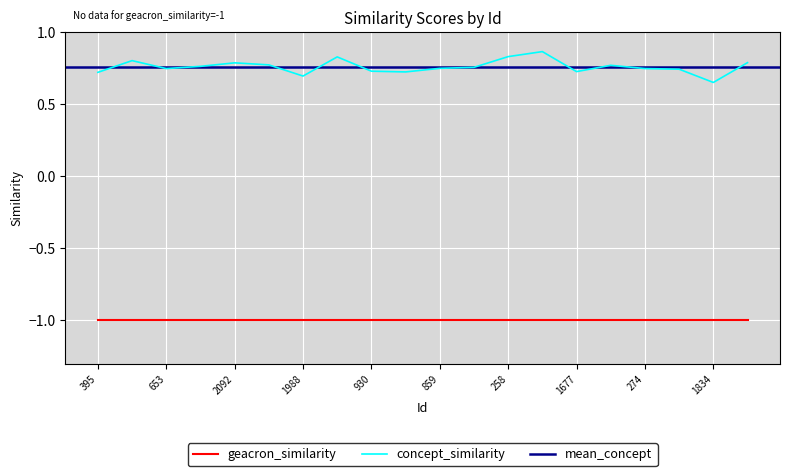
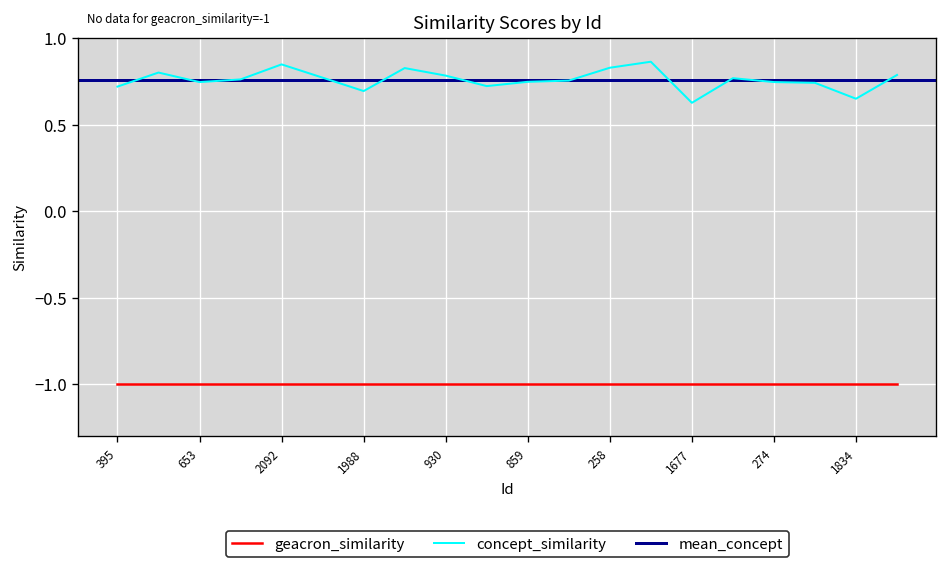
  {
    "geacron_similarity": {
      "395": -1.00,
      "653": -1.00,
      "2092": -1.00,
      "1988": -1.00,
      "930": -1.00,
      "859": -1.00,
      "258": -1.00,
      "1677": -1.00,
      "274": -1.00,
      "1834": -1.00
    },
    "concept_similarity": {
      "395": 0.72,
      "653": 0.75,
-     "2092": 0.79,
+     "2092": 0.85,
      "1988": 0.69,
-     "930": 0.73,
+     "930": 0.78,
      "859": 0.75,
      "258": 0.83,
-     "1677": 0.73,
+     "1677": 0.63,
      "274": 0.75,
      "1834": 0.65
    }
  }
